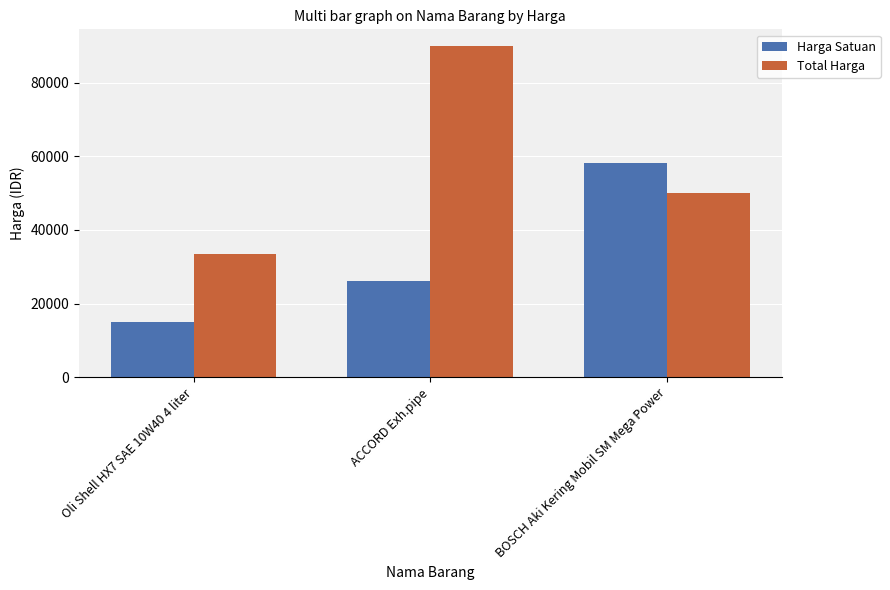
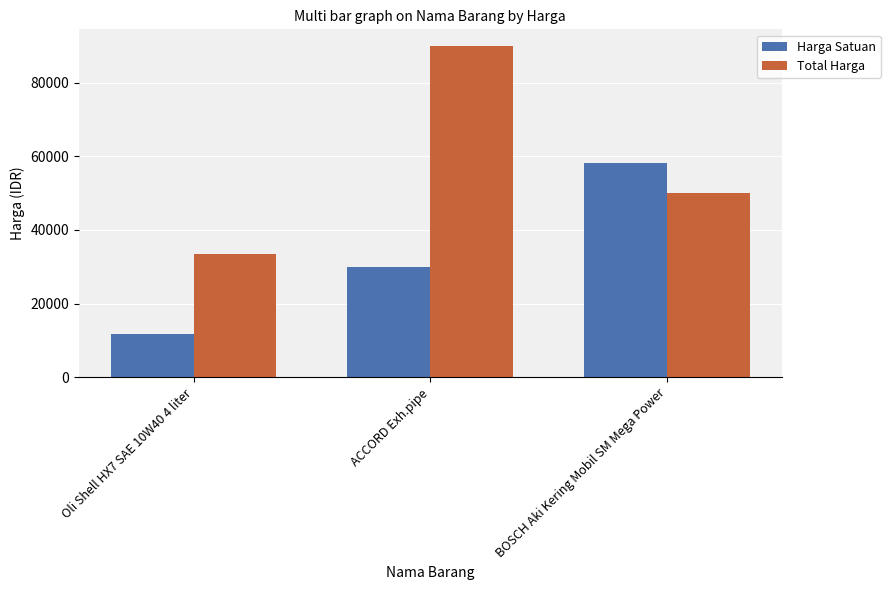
  {
    "Harga Satuan": {
-     "Oli Shell HX7 SAE 10W40 4 liter": 15000,
-     "ACCORD Exh.pipe": 26000,
+     "Oli Shell HX7 SAE 10W40 4 liter": 12000,
+     "ACCORD Exh.pipe": 30000,
      "BOSCH Aki Kering Mobil SM Mega Power": 58000
    },
    "Total Harga": {
      "Oli Shell HX7 SAE 10W40 4 liter": 33000,
      "ACCORD Exh.pipe": 90000,
      "BOSCH Aki Kering Mobil SM Mega Power": 50000
    }
  }
